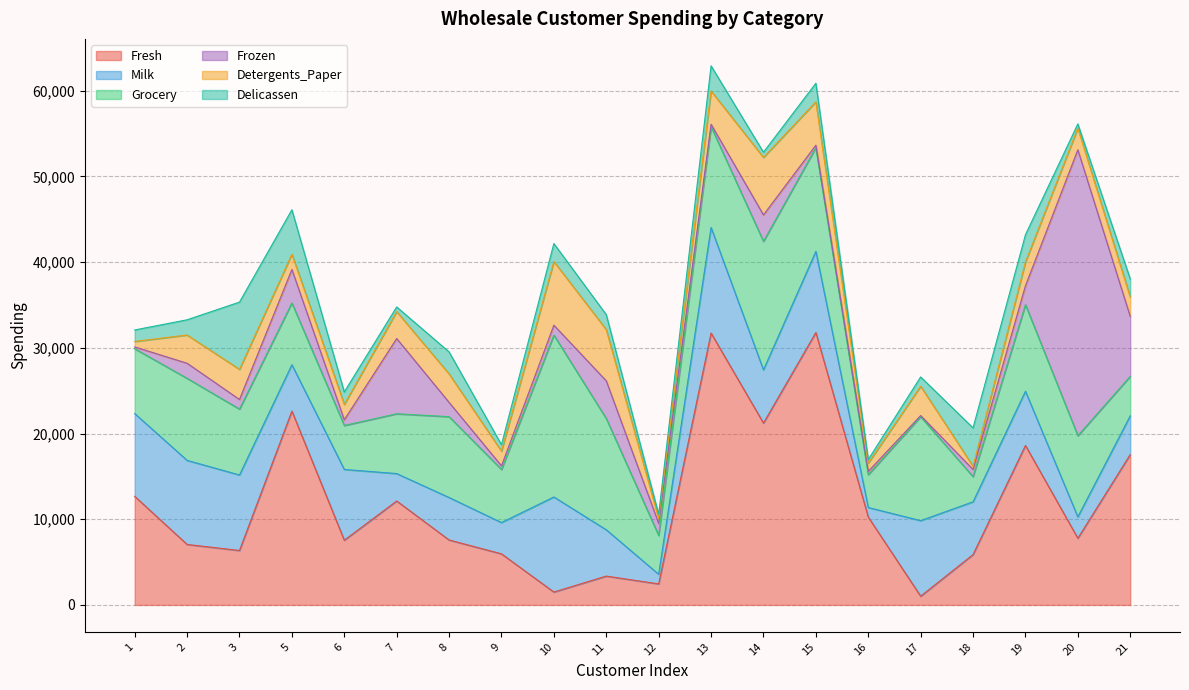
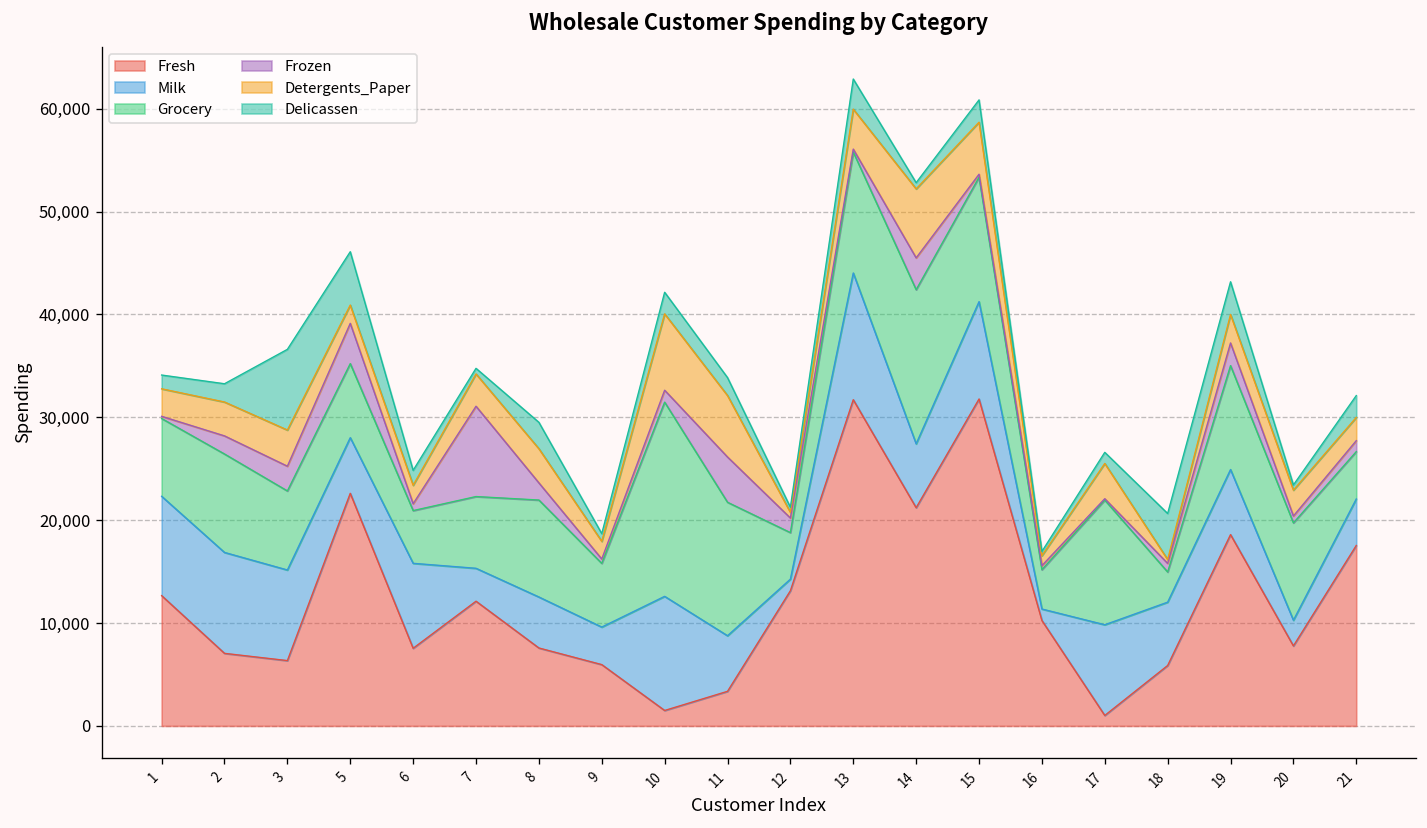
  {
    "Fresh": {
      "1": "13,000",
      "2": "7,000",
      "3": "6,000",
      "5": "23,000",
      "6": "8,000",
      "7": "12,000",
      "8": "8,000",
      "9": "6,000",
      "10": "2,000",
      "11": "3,000",
-     "12": "2,000",
+     "12": "13,000",
      "13": "32,000",
      "14": "21,000",
      "15": "32,000",
      "16": "10,000",
      "17": "1,000",
      "18": "6,000",
      "19": "19,000",
      "20": "8,000",
      "21": "18,000"
    },
    "Frozen": {
      "2": "2,000",
-     "3": "1,000",
+     "3": "2,000",
      "5": "4,000",
      "6": "1,000",
      "7": "9,000",
      "8": "2,000",
      "9": "0",
      "10": "1,000",
      "11": "4,000",
      "12": "1,000",
      "14": "3,000",
      "16": "0",
      "18": "1,000",
      "19": "2,000",
-     "20": "33,000",
-     "21": "7,000"
+     "20": "1,000",
+     "21": "1,000"
    },
    "Detergents_Paper": {
-     "1": "1,000",
+     "1": "3,000",
      "2": "3,000",
      "3": "4,000",
      "5": "2,000",
      "6": "2,000",
      "7": "3,000",
      "8": "3,000",
      "9": "2,000",
      "10": "7,000",
      "11": "6,000",
      "12": "1,000",
      "13": "4,000",
      "14": "7,000",
      "15": "5,000",
      "16": "1,000",
      "17": "3,000",
      "18": "0",
      "19": "3,000",
      "20": "3,000",
      "21": "2,000"
    }
  }
